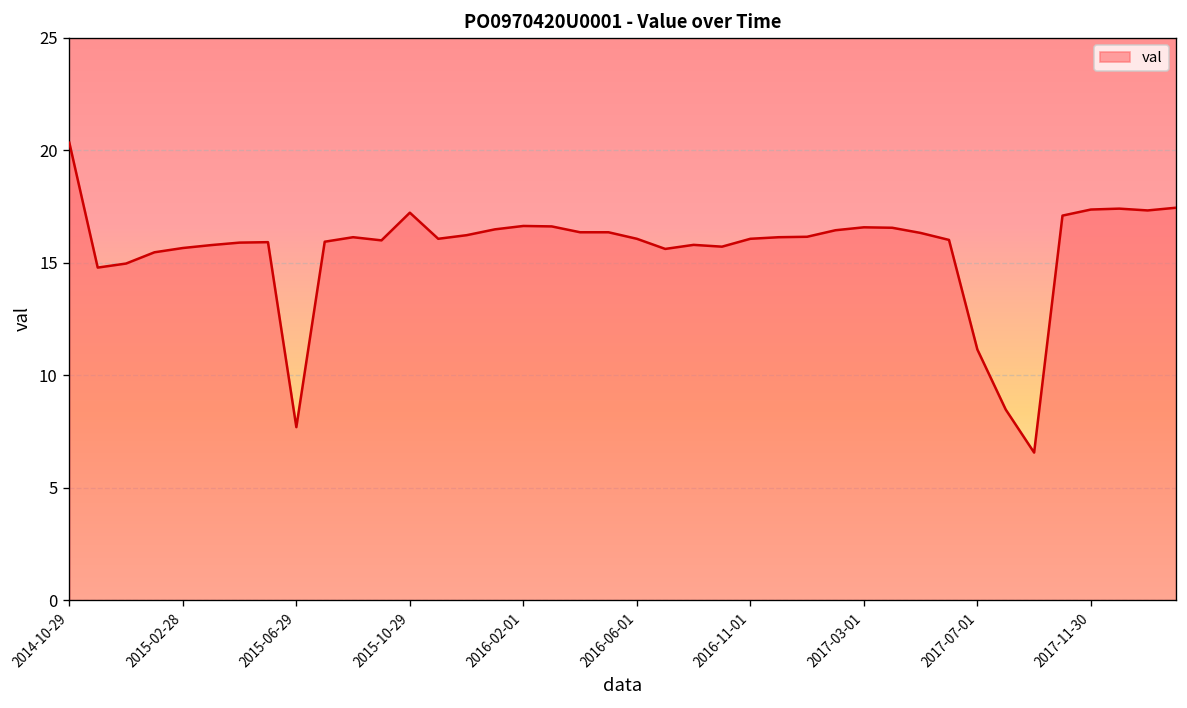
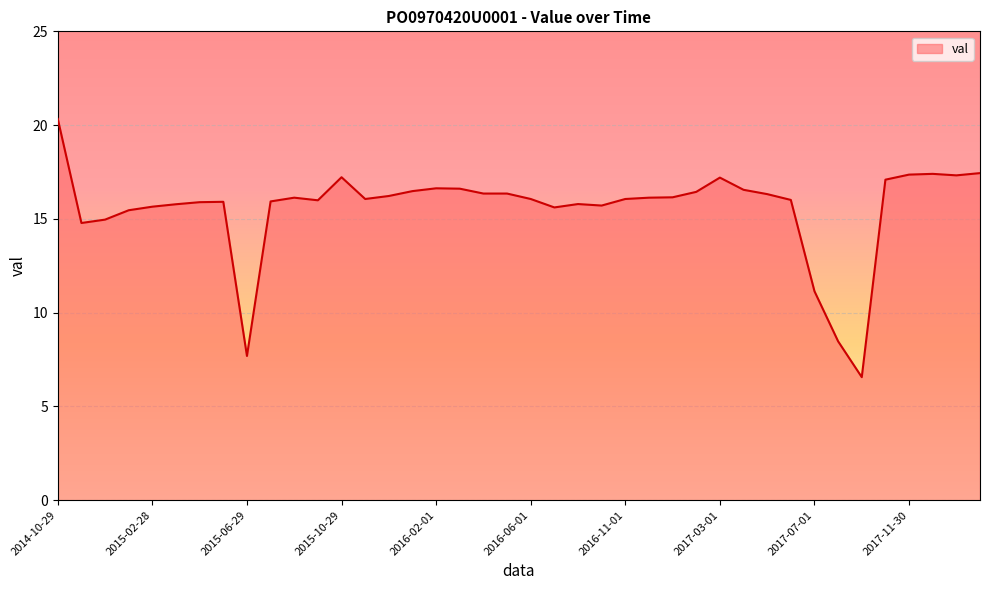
  {
    "2014-10-29": 20.3,
    "2015-02-28": 15.7,
    "2015-06-29": 7.7,
    "2015-10-29": 17.2,
    "2016-02-01": 16.6,
    "2016-06-01": 16.1,
    "2016-11-01": 16.1,
-   "2017-03-01": 16.6,
+   "2017-03-01": 17.2,
    "2017-07-01": 11.1,
    "2017-11-30": 17.4
  }
